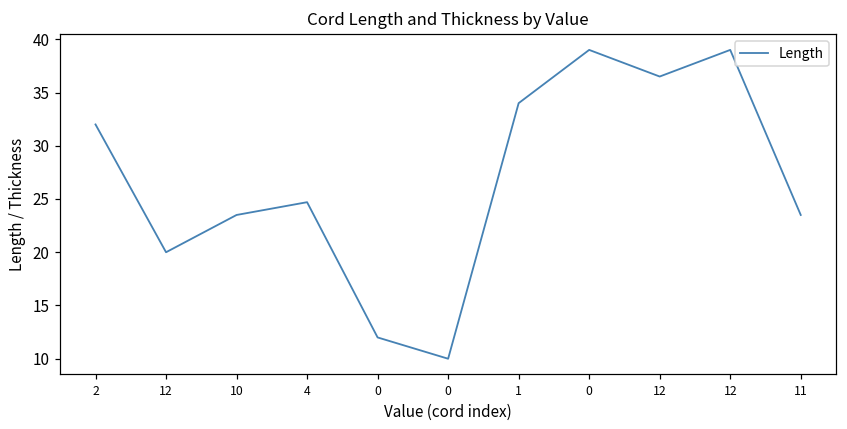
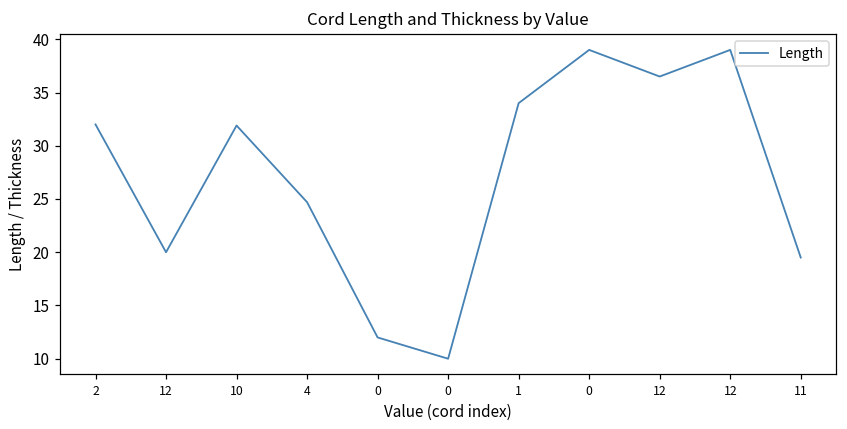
  {
    "2": 32,
-   "10": 24,
+   "10": 32,
    "4": 25,
    "1": 34,
-   "11": 24
+   "11": 20
  }
